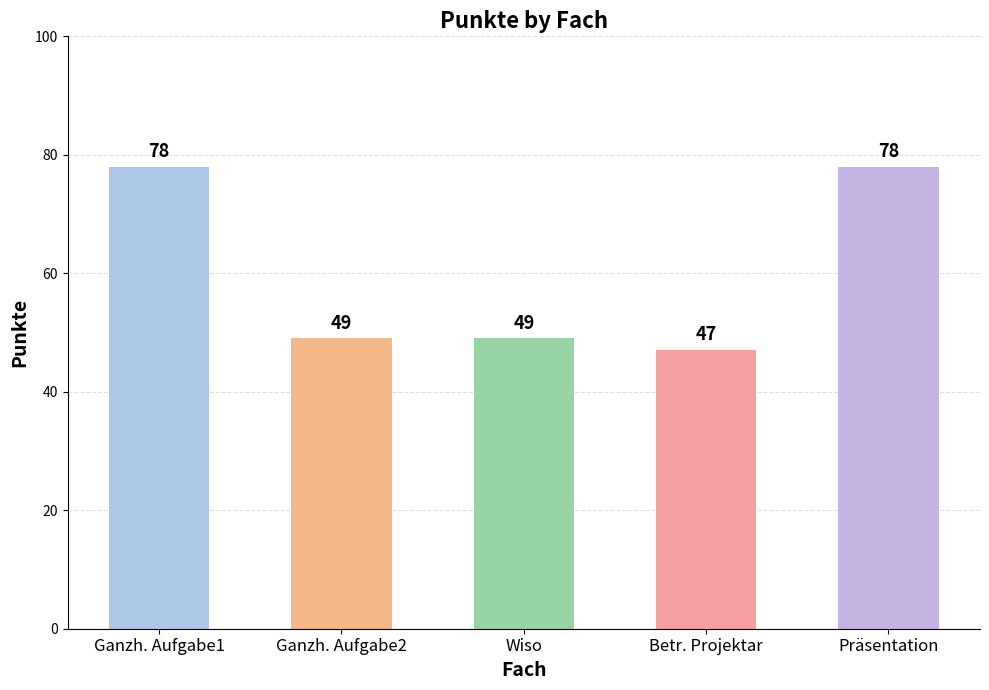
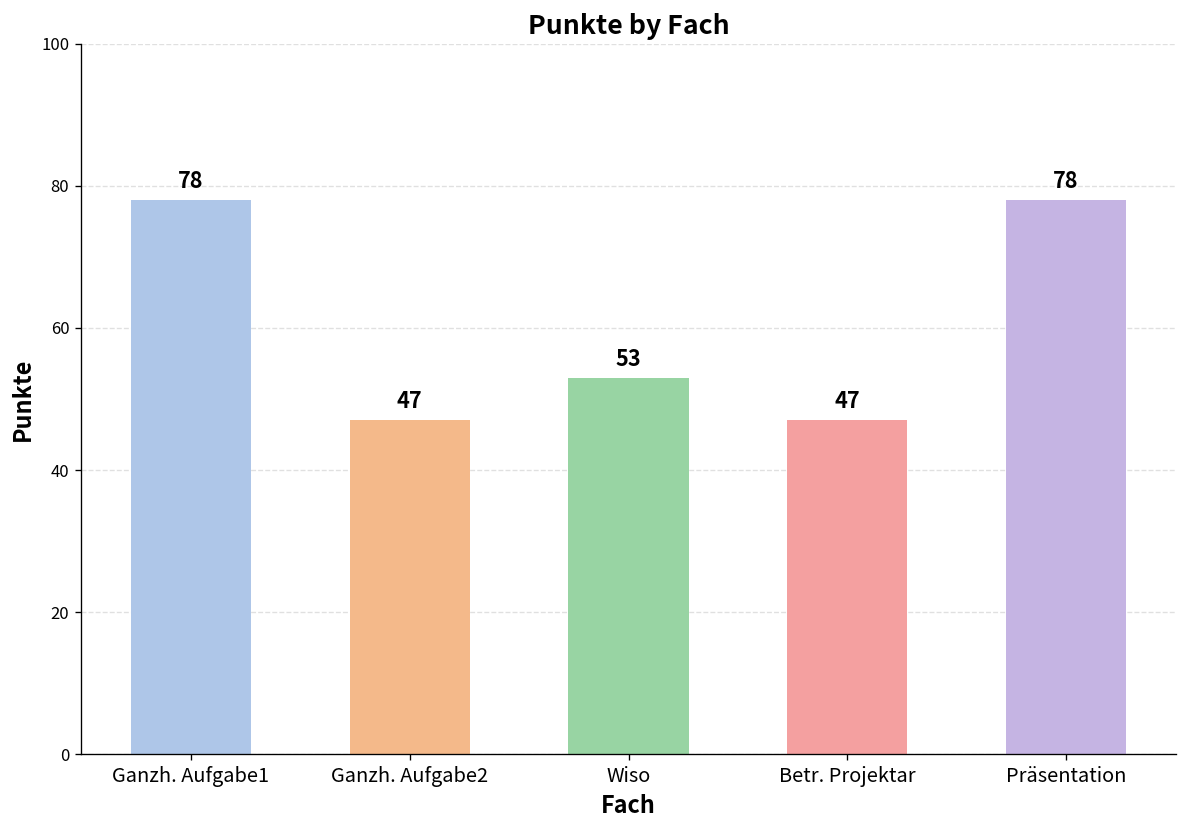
  {
    "Ganzh. Aufgabe1": 78,
-   "Ganzh. Aufgabe2": 49,
-   "Wiso": 49,
+   "Ganzh. Aufgabe2": 47,
+   "Wiso": 53,
    "Betr. Projektar": 47,
    "Präsentation": 78
  }
